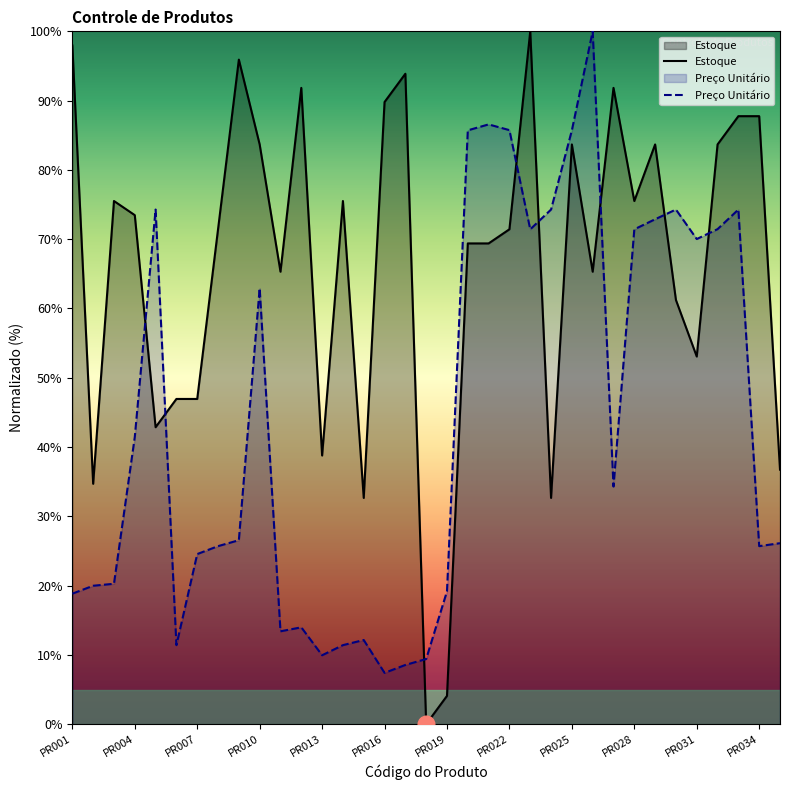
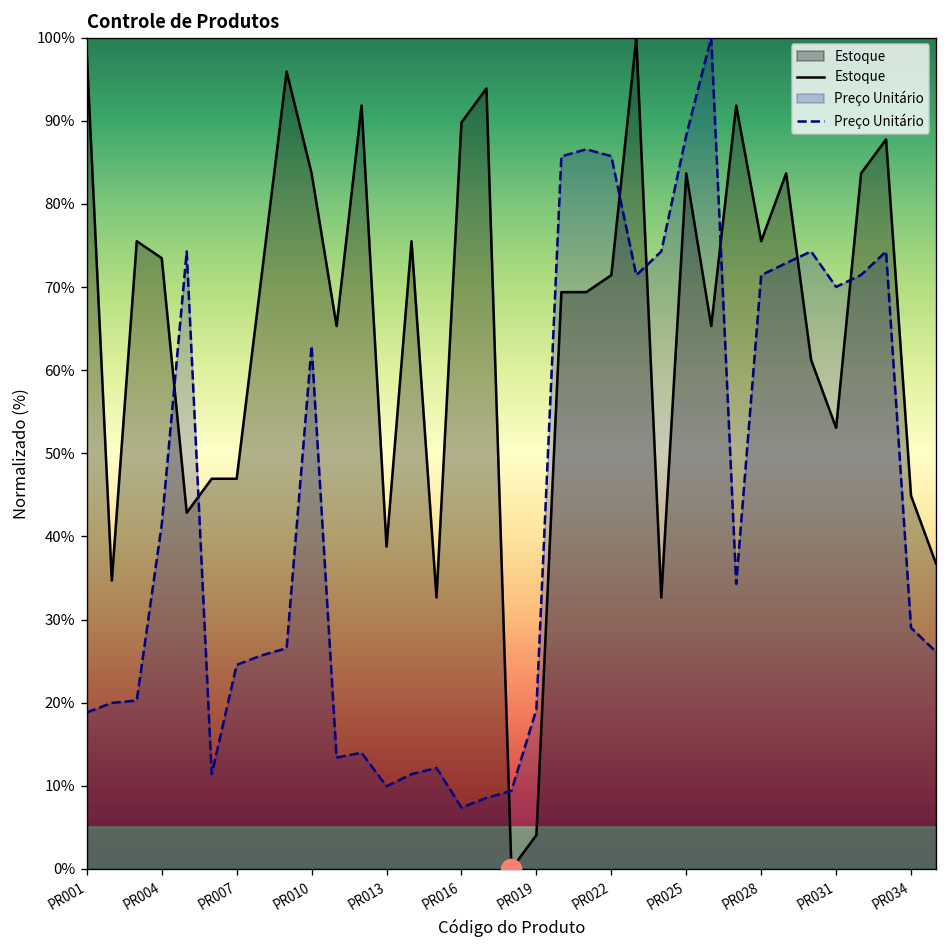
  {
    "Estoque": {
      "PR001": "98%",
      "PR004": "73%",
      "PR007": "47%",
      "PR010": "84%",
      "PR013": "39%",
      "PR016": "90%",
      "PR022": "71%",
      "PR025": "84%",
      "PR028": "76%",
      "PR031": "53%",
-     "PR034": "88%"
+     "PR034": "45%"
    },
    "Preço Unitário": {
      "PR001": "19%",
      "PR004": "41%",
      "PR007": "25%",
      "PR010": "63%",
      "PR013": "10%",
      "PR016": "7%",
      "PR019": "19%",
      "PR022": "86%",
-     "PR025": "86%",
+     "PR025": "88%",
      "PR028": "71%",
      "PR031": "70%",
-     "PR034": "26%"
+     "PR034": "29%"
    }
  }
